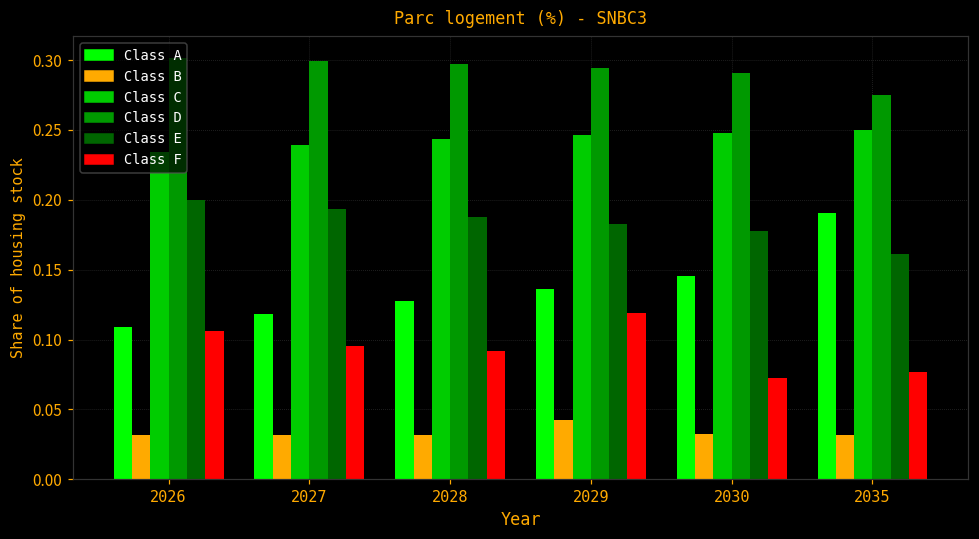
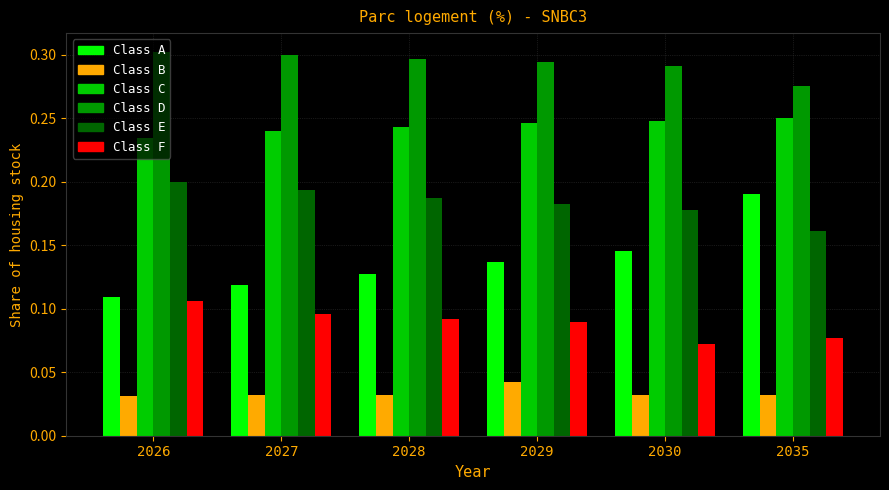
  {
    "Class B": {
      "2026": 0.031,
      "2027": 0.032,
      "2028": 0.032,
      "2029": 0.043,
      "2030": 0.032,
      "2035": 0.032
    },
    "Class F": {
      "2026": 0.106,
      "2027": 0.096,
      "2028": 0.092,
-     "2029": 0.119,
+     "2029": 0.089,
      "2030": 0.072,
      "2035": 0.077
    }
  }
